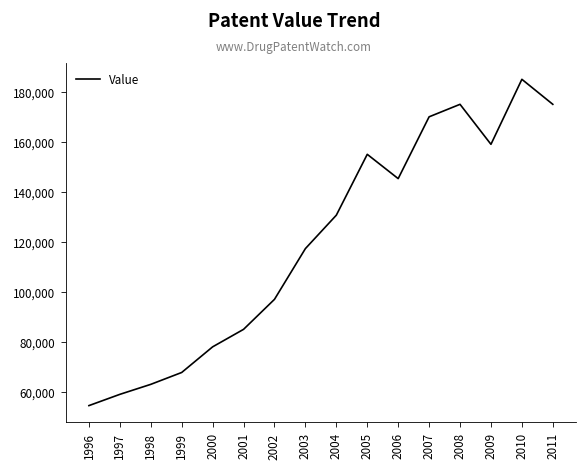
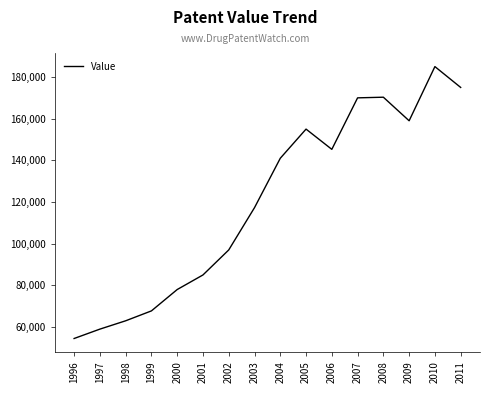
  {
    "1996": "55,000",
    "1997": "59,000",
    "1998": "63,000",
    "1999": "68,000",
    "2000": "78,000",
    "2001": "85,000",
    "2002": "97,000",
    "2003": "117,000",
-   "2004": "131,000",
+   "2004": "141,000",
    "2005": "155,000",
    "2006": "145,000",
    "2007": "170,000",
-   "2008": "175,000",
+   "2008": "170,000",
    "2009": "159,000",
    "2010": "185,000",
    "2011": "175,000"
  }
